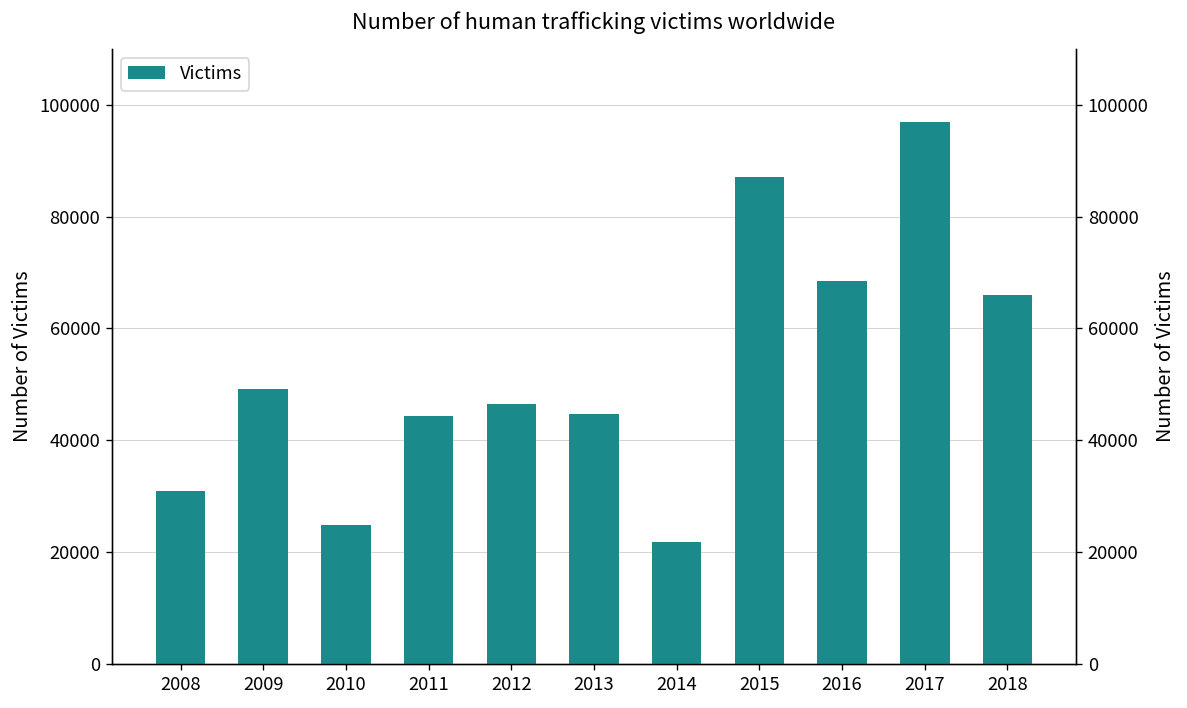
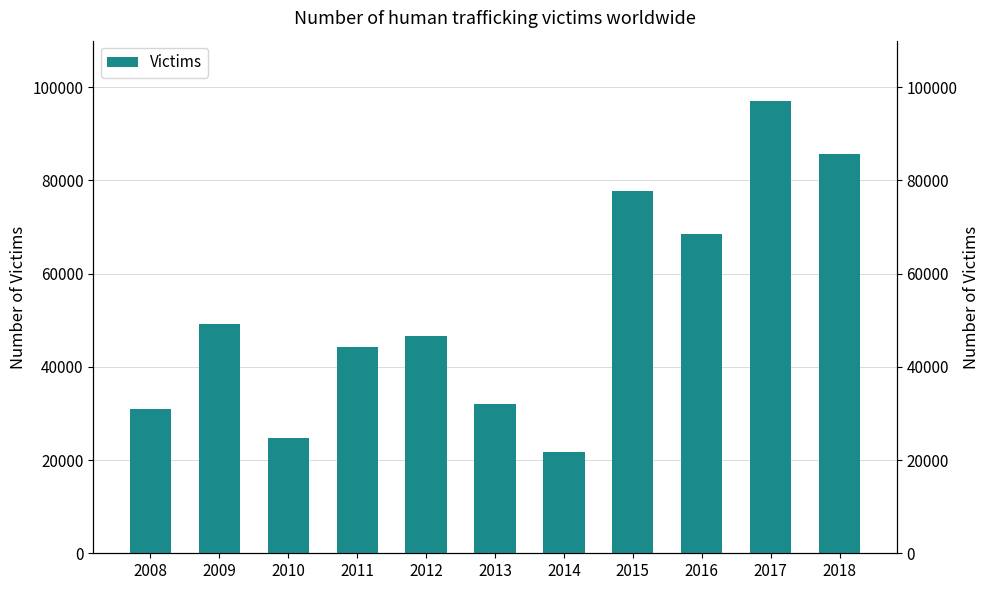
  {
    "2008": 31000,
    "2009": 49000,
    "2010": 25000,
    "2011": 44000,
    "2012": 47000,
-   "2013": 45000,
+   "2013": 32000,
    "2014": 22000,
-   "2015": 87000,
+   "2015": 78000,
    "2016": 68000,
    "2017": 97000,
-   "2018": 66000
+   "2018": 86000
  }
